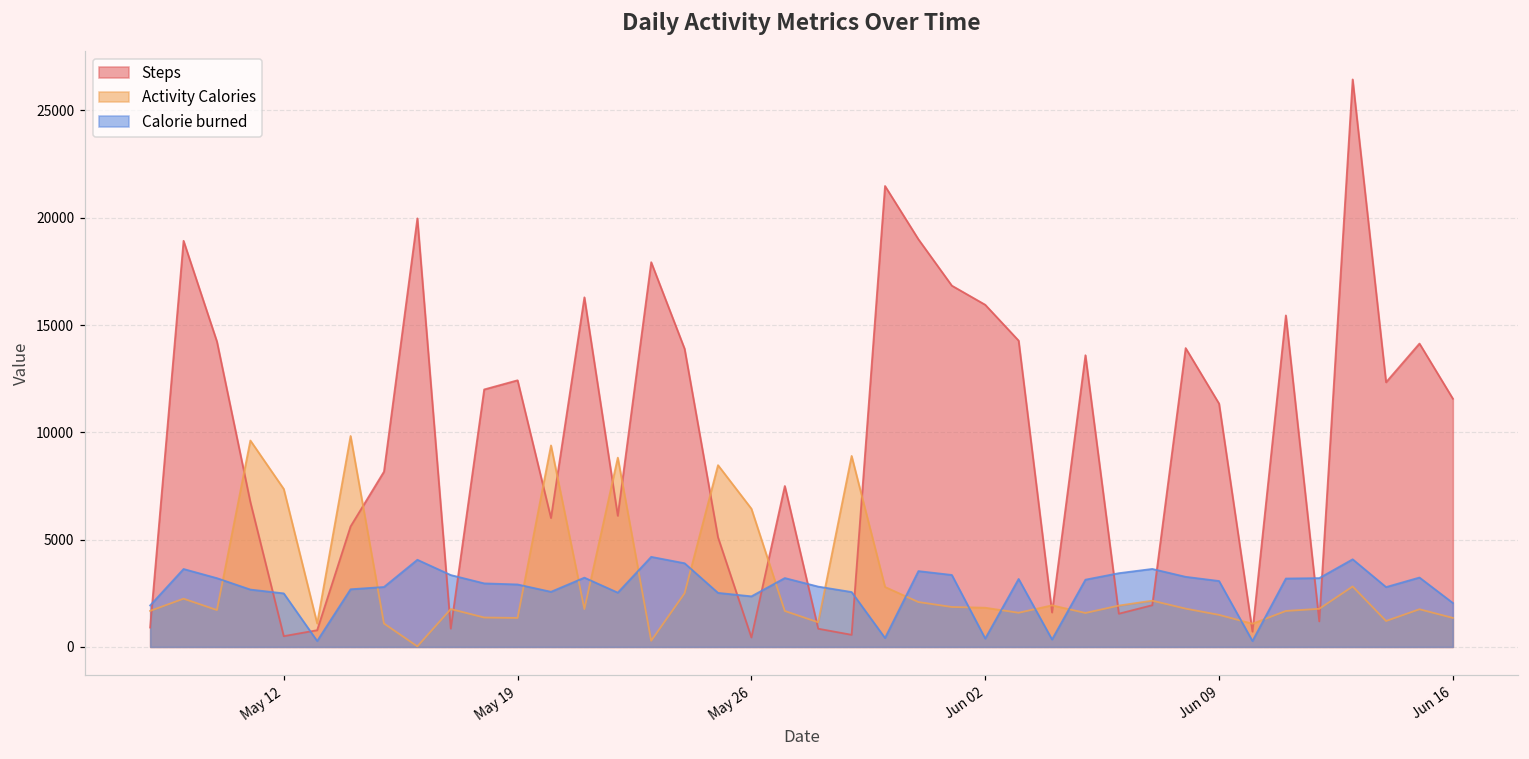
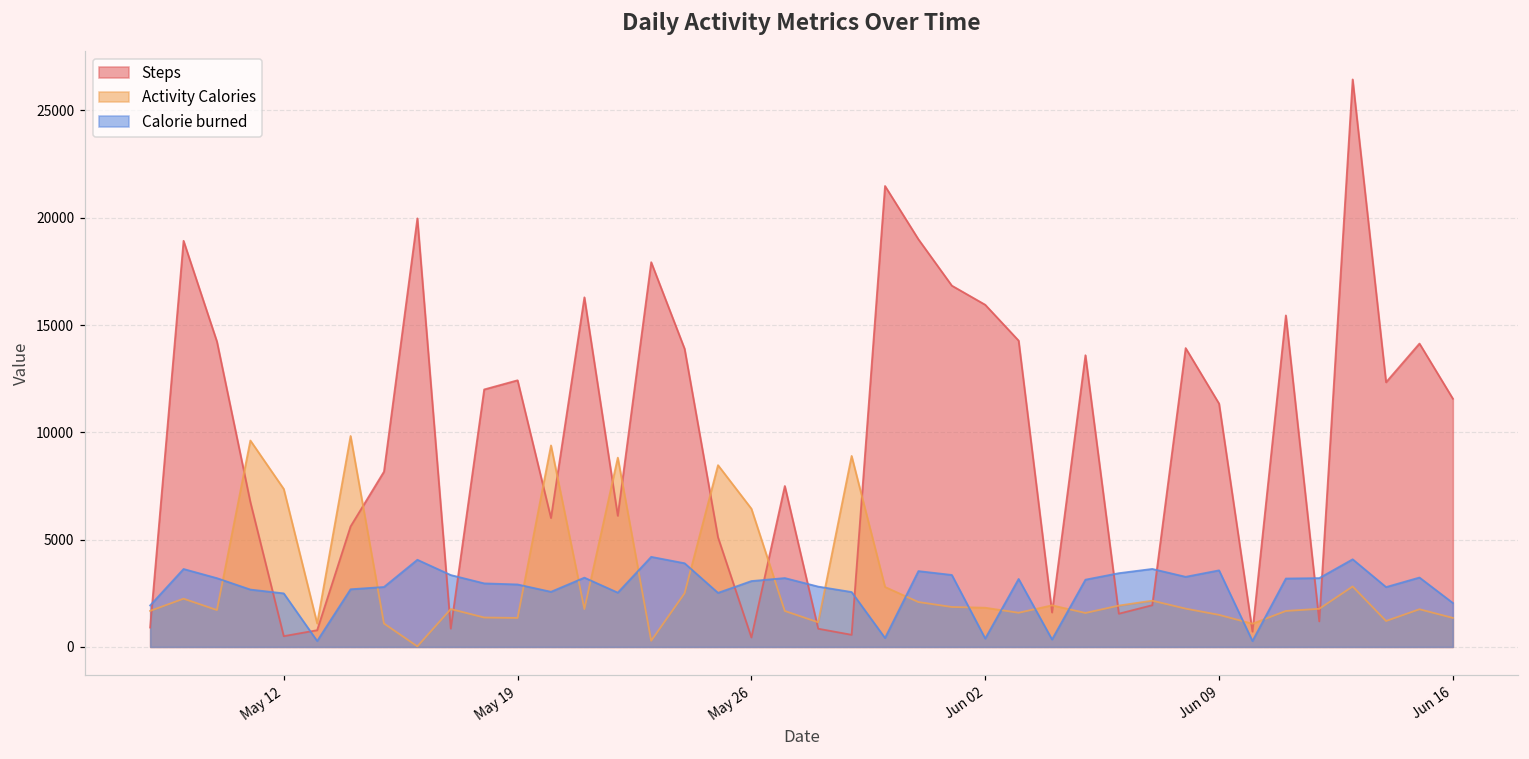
  {
    "Calorie burned": {
      "May 12": 2500,
      "May 19": 2900,
-     "May 26": 2400,
+     "May 26": 3100,
      "Jun 02": 400,
-     "Jun 09": 3100,
+     "Jun 09": 3600,
      "Jun 16": 2000
    }
  }
